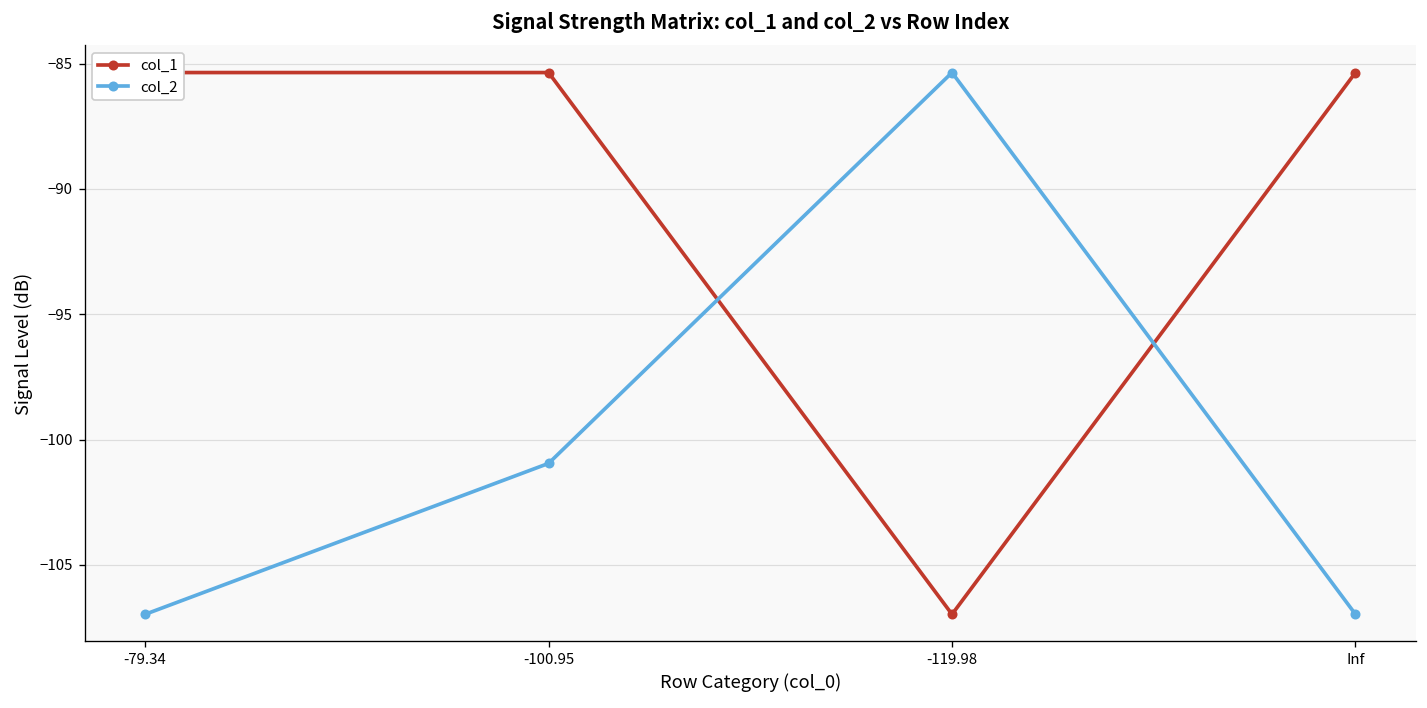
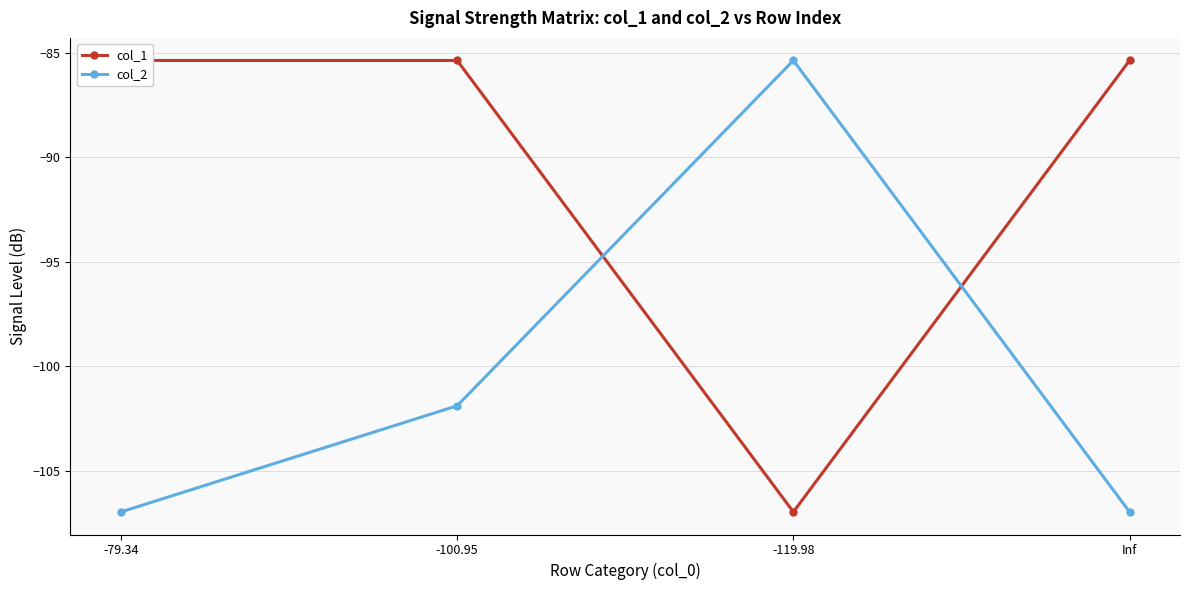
  {
    "col_1": {
      "-100.95": -85.4,
      "-119.98": -107.0,
      "Inf": -85.4
    },
    "col_2": {
      "-79.34": -107.0,
-     "-100.95": -101.0,
+     "-100.95": -101.9,
      "-119.98": -85.4,
      "Inf": -107.0
    }
  }
